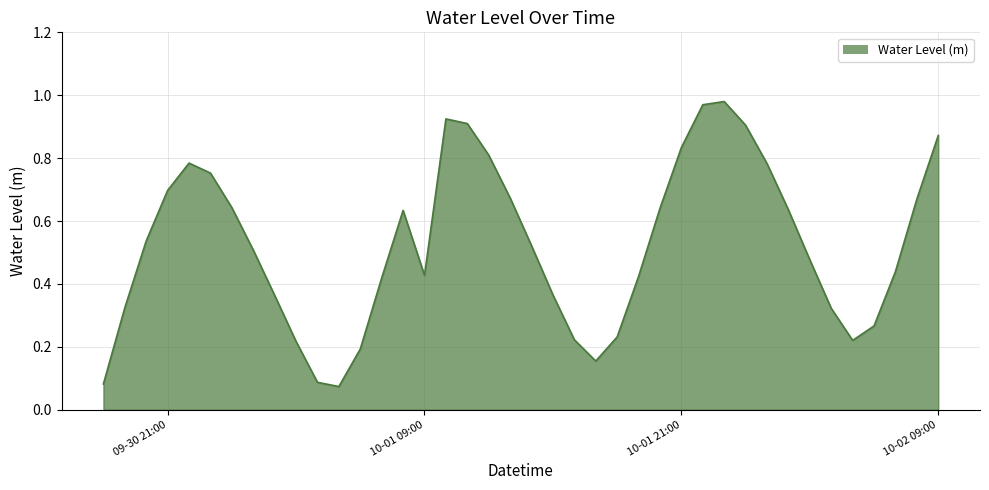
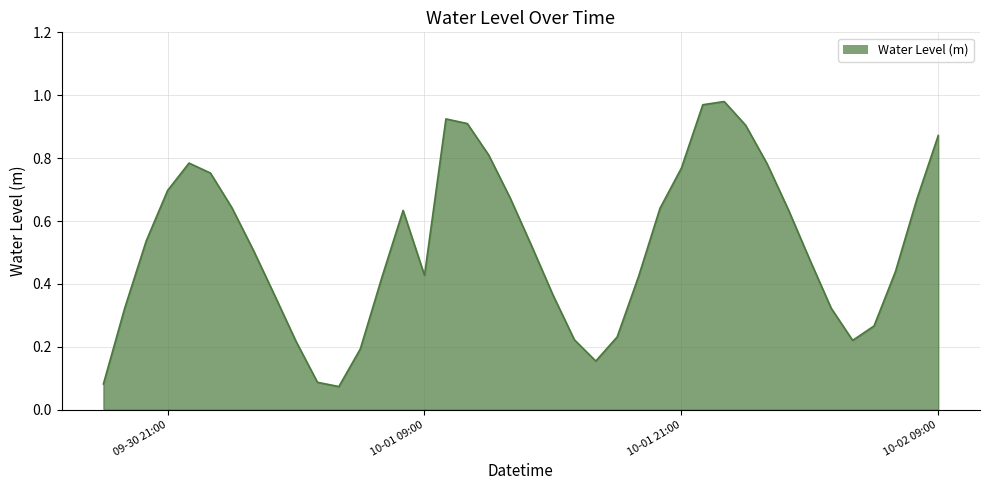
  {
    "09-30 21:00": 0.70,
    "10-01 09:00": 0.43,
-   "10-01 21:00": 0.83,
+   "10-01 21:00": 0.77,
    "10-02 09:00": 0.87
  }
